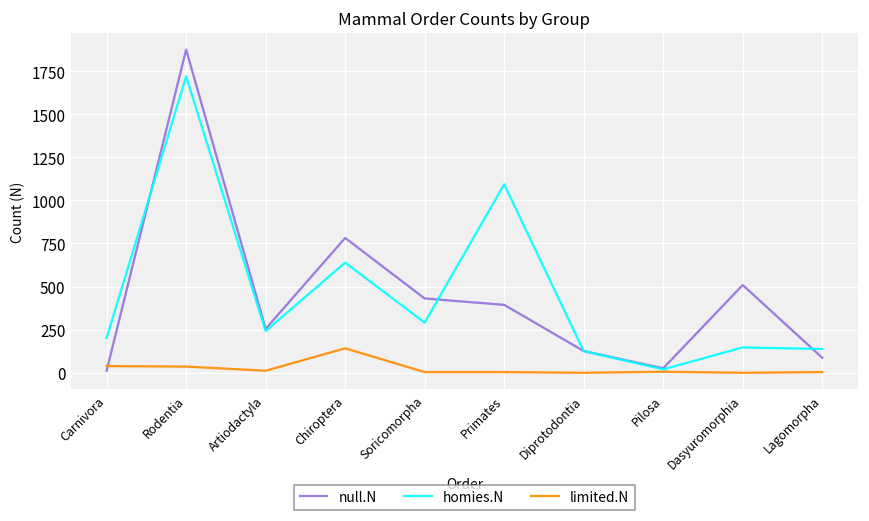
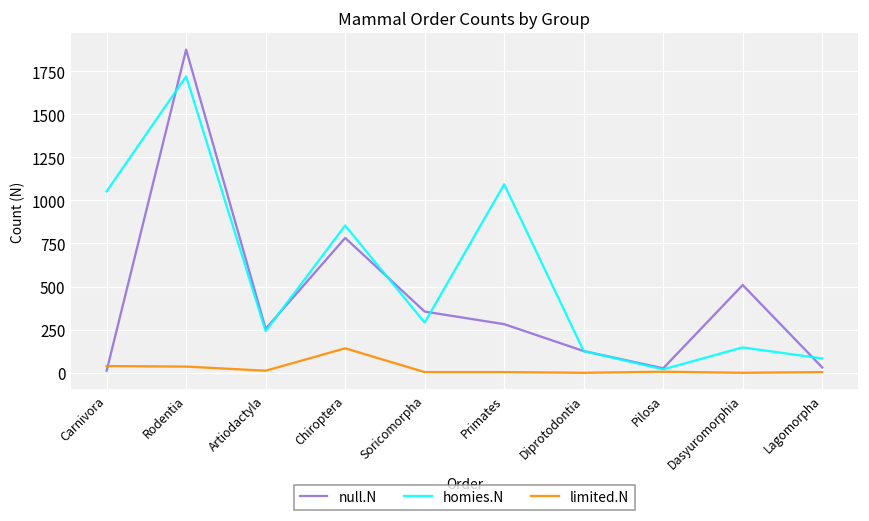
  {
    "null.N": {
      "Carnivora": 10,
      "Rodentia": 1870,
      "Chiroptera": 780,
-     "Soricomorpha": 430,
-     "Primates": 390,
+     "Soricomorpha": 360,
+     "Primates": 280,
      "Dasyuromorphia": 510,
-     "Lagomorpha": 90
+     "Lagomorpha": 30
    },
    "homies.N": {
-     "Carnivora": 200,
+     "Carnivora": 1050,
      "Rodentia": 1720,
-     "Chiroptera": 640,
+     "Chiroptera": 850,
      "Soricomorpha": 290,
      "Primates": 1090,
      "Dasyuromorphia": 150,
-     "Lagomorpha": 140
+     "Lagomorpha": 80
    },
    "limited.N": {
      "Carnivora": 40,
      "Rodentia": 40,
      "Artiodactyla": 10,
      "Chiroptera": 140,
      "Soricomorpha": 0,
      "Primates": 0,
      "Diprotodontia": 0,
      "Dasyuromorphia": 0,
      "Lagomorpha": 0
    }
  }
